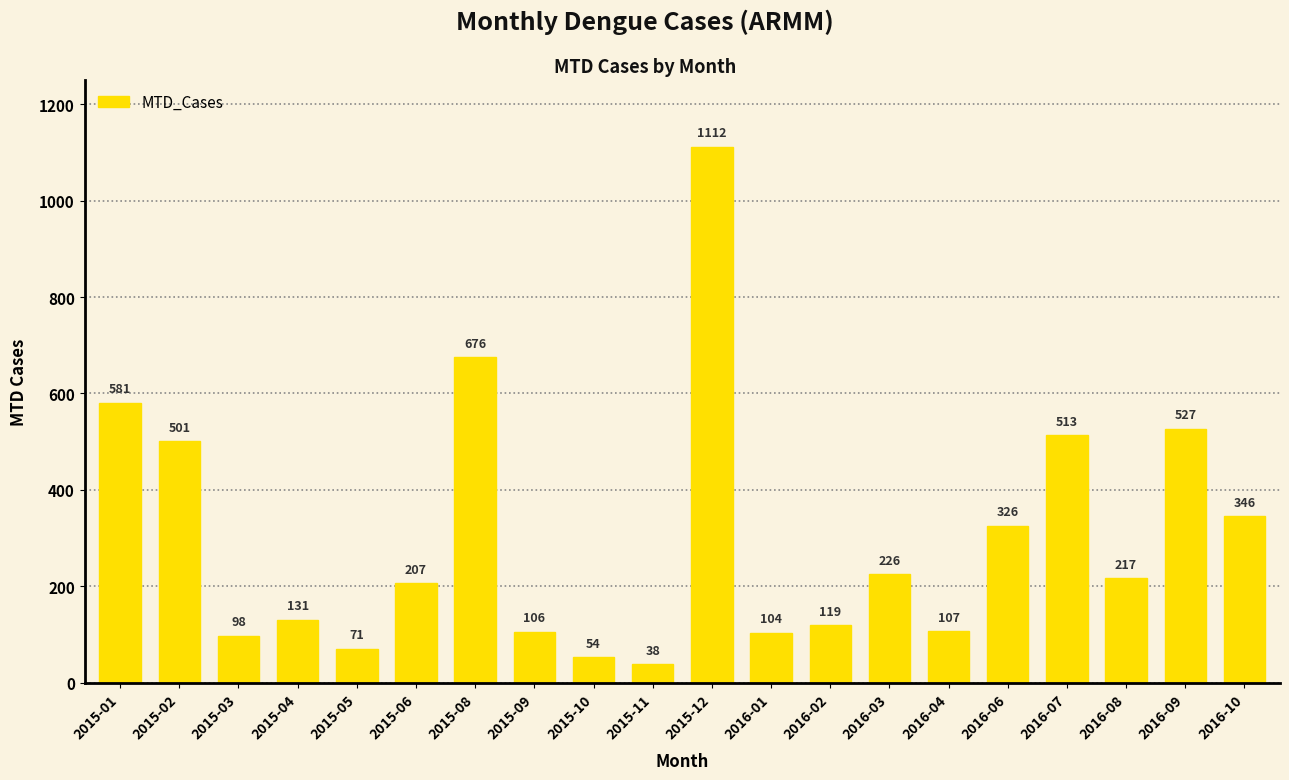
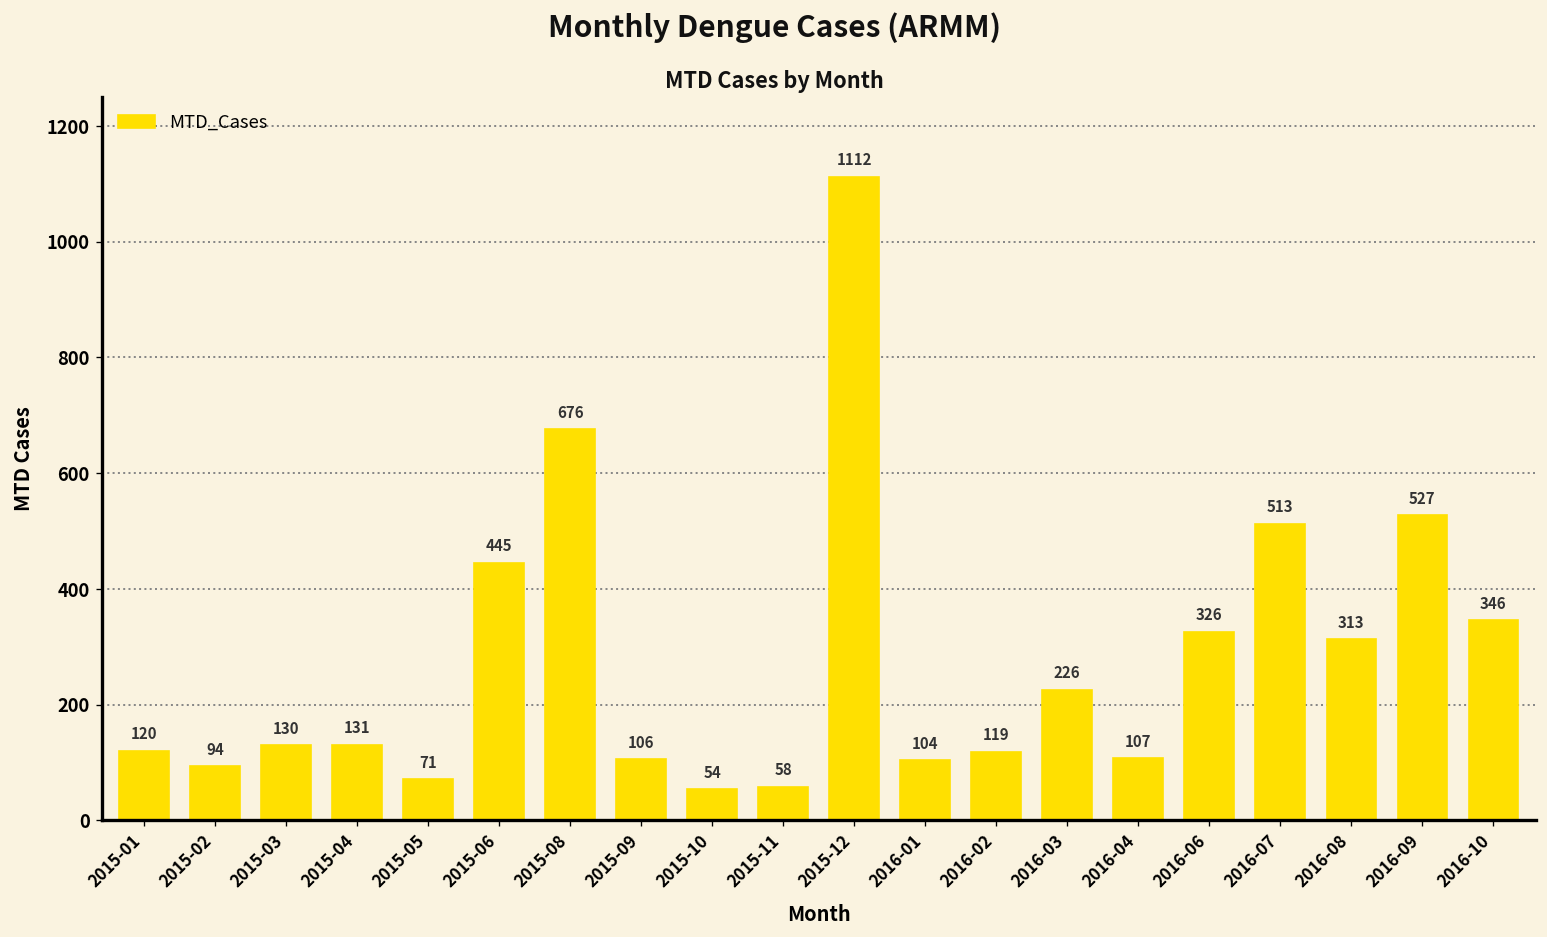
  {
-   "2015-01": 581,
-   "2015-02": 501,
-   "2015-03": 98,
+   "2015-01": 120,
+   "2015-02": 94,
+   "2015-03": 130,
    "2015-04": 131,
    "2015-05": 71,
-   "2015-06": 207,
+   "2015-06": 445,
    "2015-08": 676,
    "2015-09": 106,
    "2015-10": 54,
-   "2015-11": 38,
+   "2015-11": 58,
    "2015-12": 1112,
    "2016-01": 104,
    "2016-02": 119,
    "2016-03": 226,
    "2016-04": 107,
    "2016-06": 326,
    "2016-07": 513,
-   "2016-08": 217,
+   "2016-08": 313,
    "2016-09": 527,
    "2016-10": 346
  }
